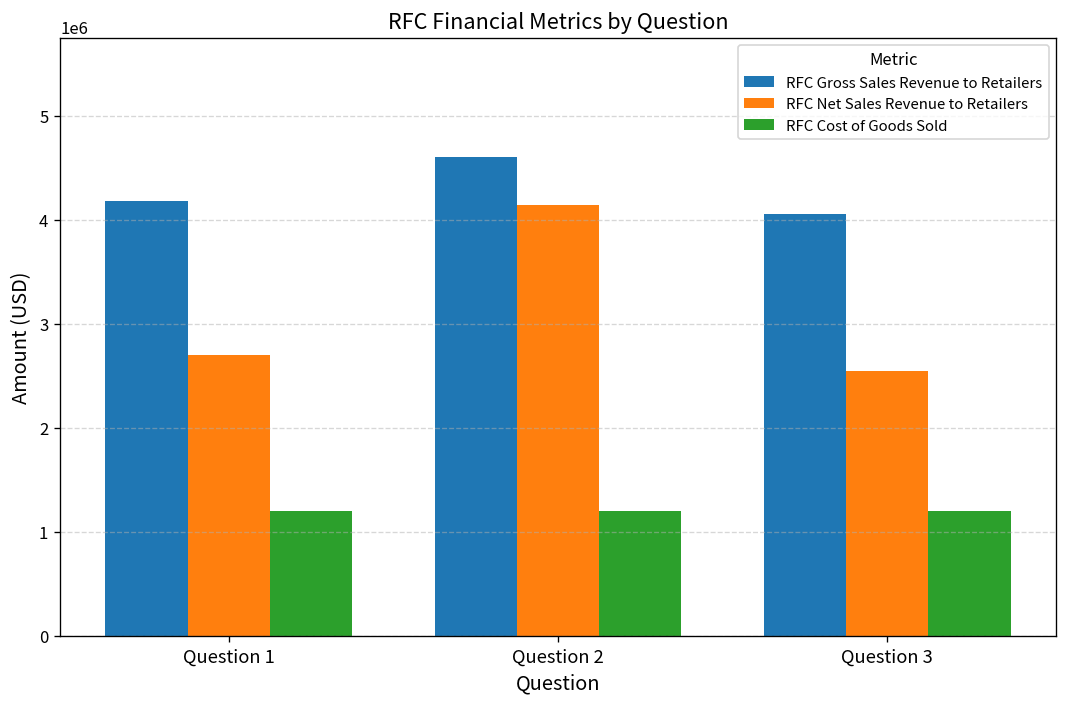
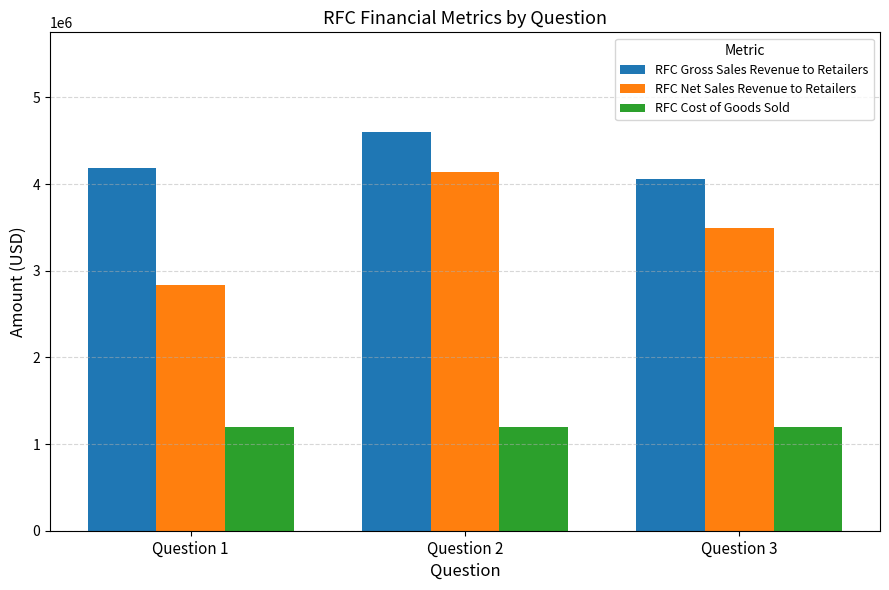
  {
    "RFC Gross Sales Revenue to Retailers": {
      "Question 1": 4200000,
      "Question 2": 4600000,
      "Question 3": 4100000
    },
    "RFC Net Sales Revenue to Retailers": {
-     "Question 1": 2700000,
+     "Question 1": 2800000,
      "Question 2": 4100000,
-     "Question 3": 2600000
+     "Question 3": 3500000
    },
    "RFC Cost of Goods Sold": {
      "Question 1": 1200000,
      "Question 2": 1200000,
      "Question 3": 1200000
    }
  }
